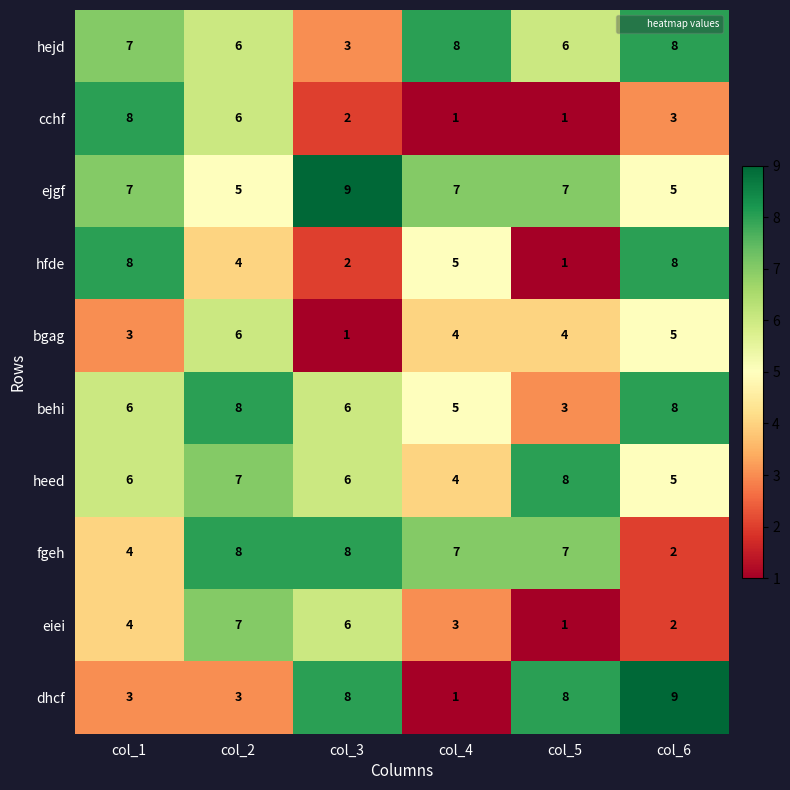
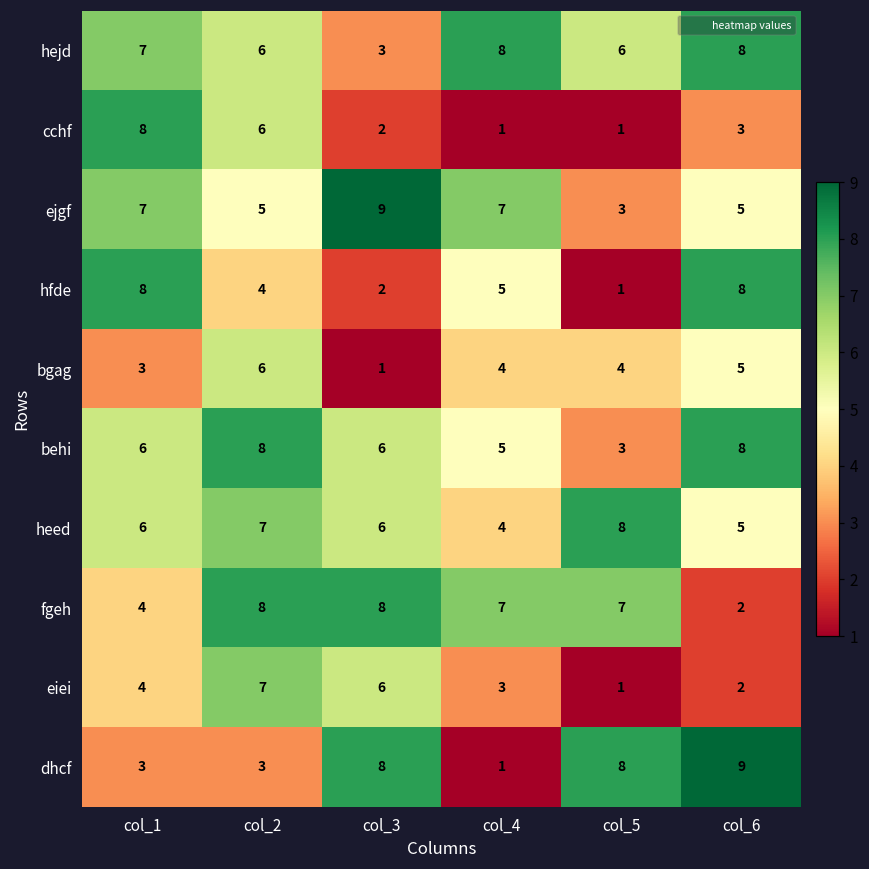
  {
    "hejd": {
      "col_1": 7,
      "col_2": 6,
      "col_3": 3,
      "col_4": 8,
      "col_5": 6,
      "col_6": 8
    },
    "cchf": {
      "col_1": 8,
      "col_2": 6,
      "col_3": 2,
      "col_4": 1,
      "col_5": 1,
      "col_6": 3
    },
    "ejgf": {
      "col_1": 7,
      "col_2": 5,
      "col_3": 9,
      "col_4": 7,
-     "col_5": 7,
+     "col_5": 3,
      "col_6": 5
    },
    "hfde": {
      "col_1": 8,
      "col_2": 4,
      "col_3": 2,
      "col_4": 5,
      "col_5": 1,
      "col_6": 8
    },
    "bgag": {
      "col_1": 3,
      "col_2": 6,
      "col_3": 1,
      "col_4": 4,
      "col_5": 4,
      "col_6": 5
    },
    "behi": {
      "col_1": 6,
      "col_2": 8,
      "col_3": 6,
      "col_4": 5,
      "col_5": 3,
      "col_6": 8
    },
    "heed": {
      "col_1": 6,
      "col_2": 7,
      "col_3": 6,
      "col_4": 4,
      "col_5": 8,
      "col_6": 5
    },
    "fgeh": {
      "col_1": 4,
      "col_2": 8,
      "col_3": 8,
      "col_4": 7,
      "col_5": 7,
      "col_6": 2
    },
    "eiei": {
      "col_1": 4,
      "col_2": 7,
      "col_3": 6,
      "col_4": 3,
      "col_5": 1,
      "col_6": 2
    },
    "dhcf": {
      "col_1": 3,
      "col_2": 3,
      "col_3": 8,
      "col_4": 1,
      "col_5": 8,
      "col_6": 9
    }
  }
